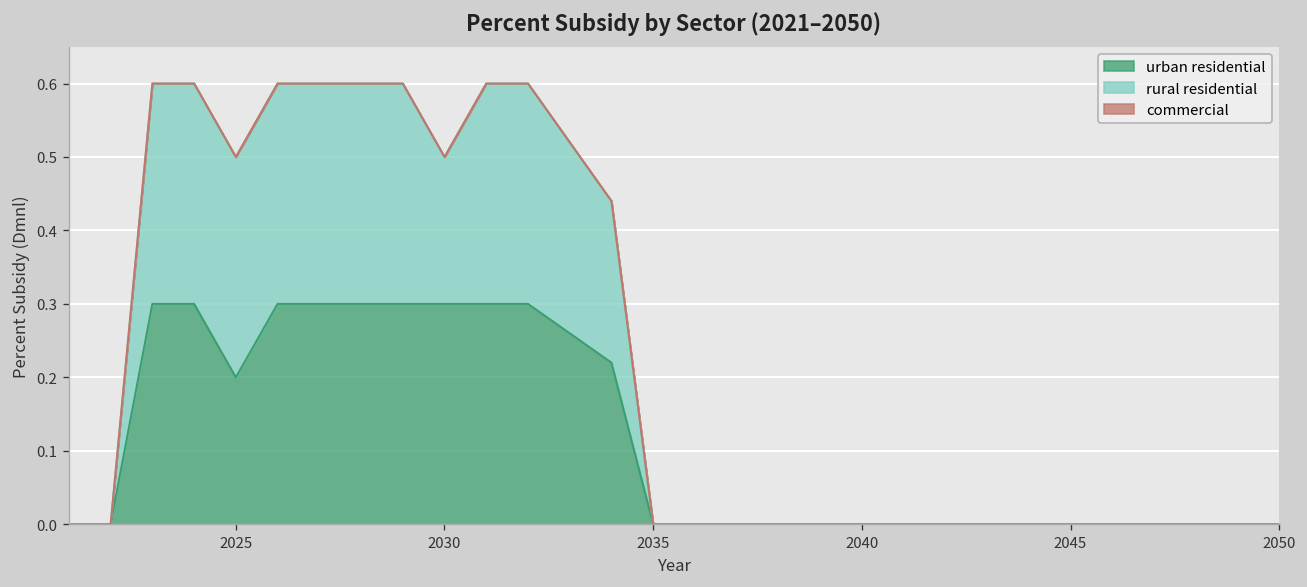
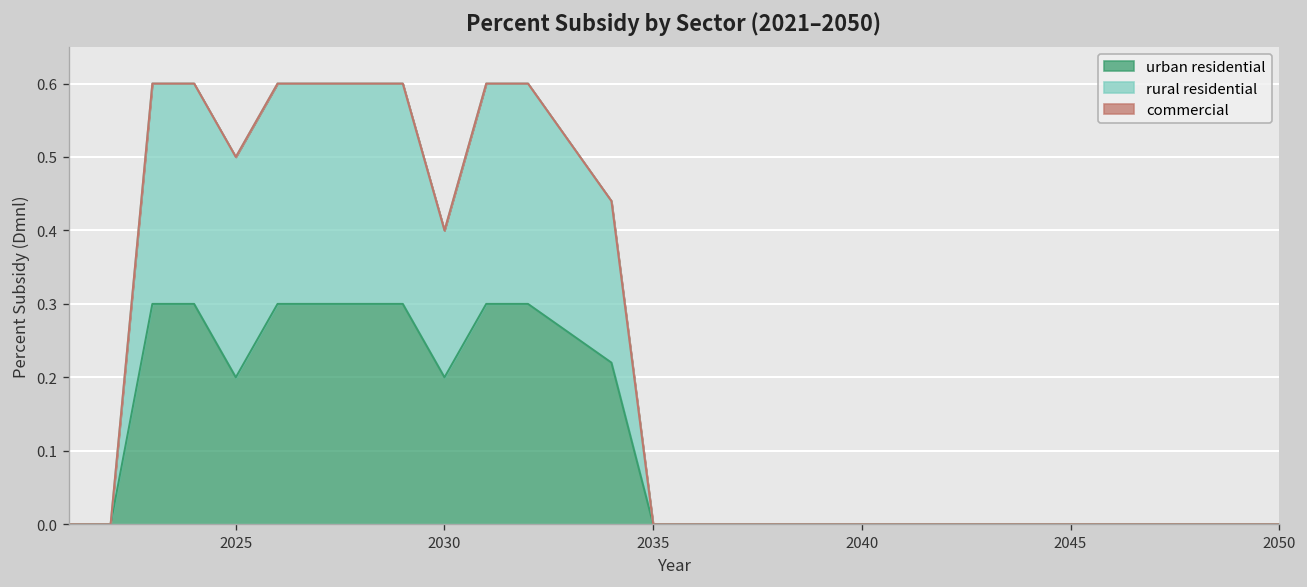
  {
    "urban residential": {
      "2025": 0.2,
-     "2030": 0.3
+     "2030": 0.2
    }
  }
